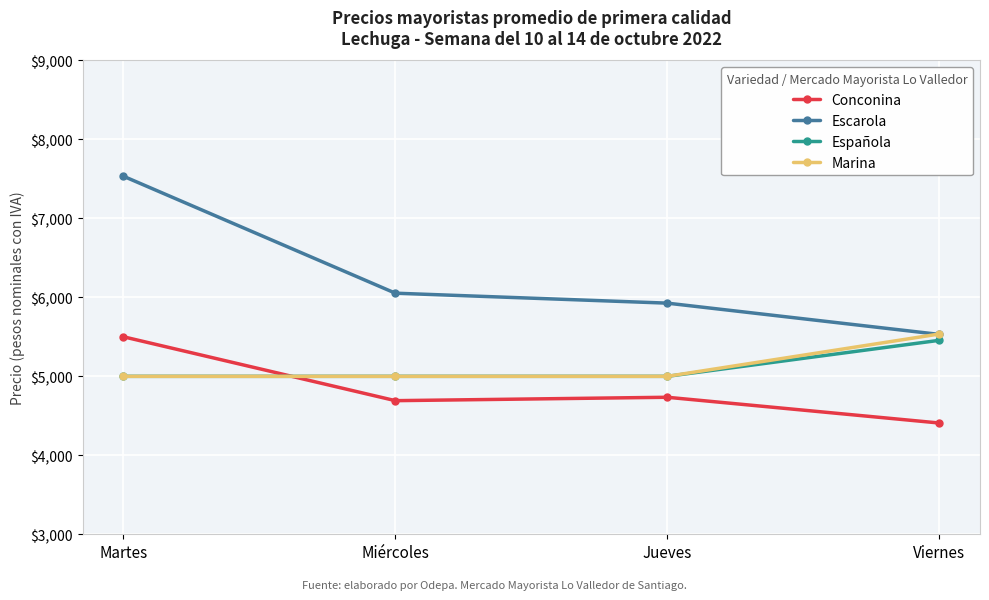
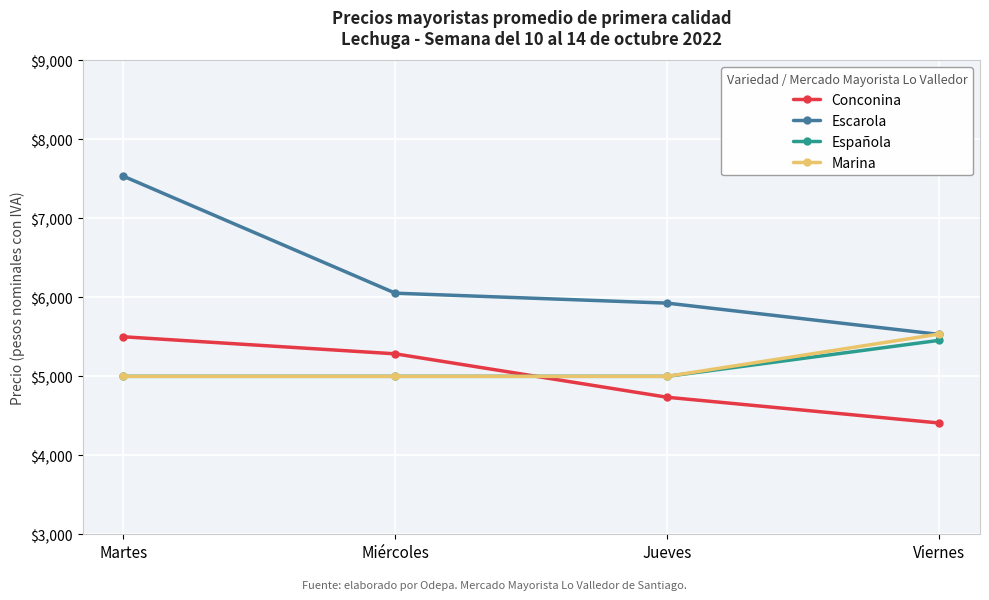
  {
    "Conconina": {
      "Martes": "$5,500",
-     "Miércoles": "$4,700",
+     "Miércoles": "$5,300",
      "Jueves": "$4,700",
      "Viernes": "$4,400"
    }
  }
